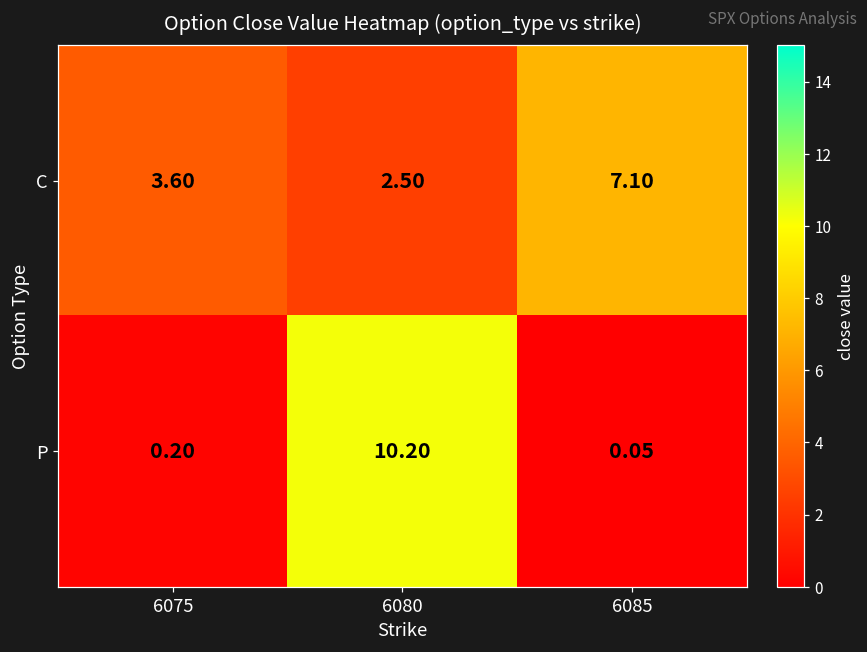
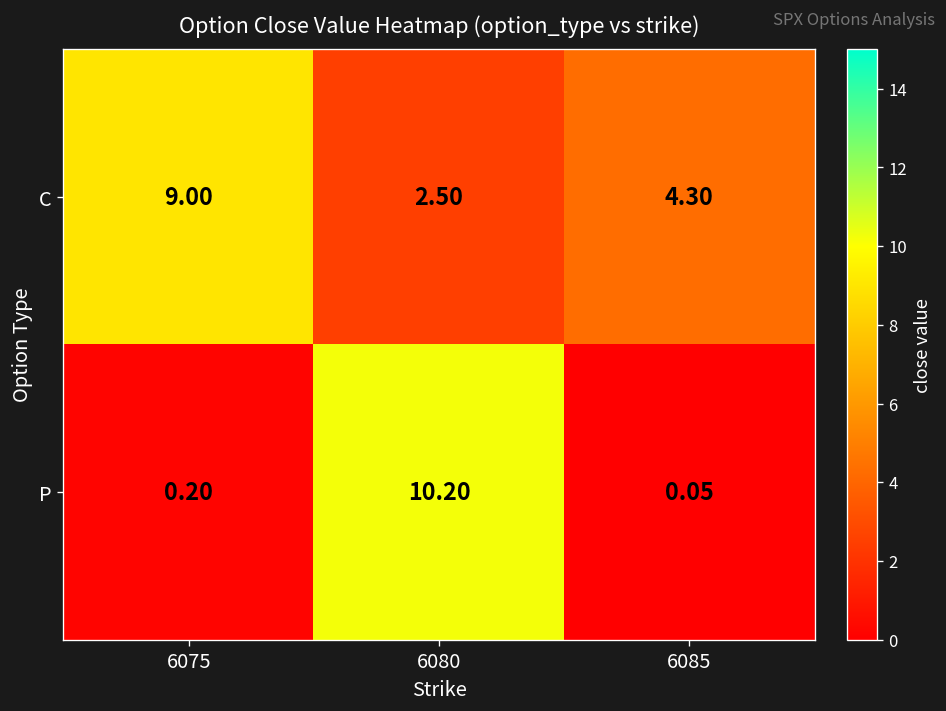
  {
    "C": {
-     "6075": 3.60,
+     "6075": 9.00,
      "6080": 2.50,
-     "6085": 7.10
+     "6085": 4.30
    },
    "P": {
      "6075": 0.20,
      "6080": 10.20,
      "6085": 0.05
    }
  }
